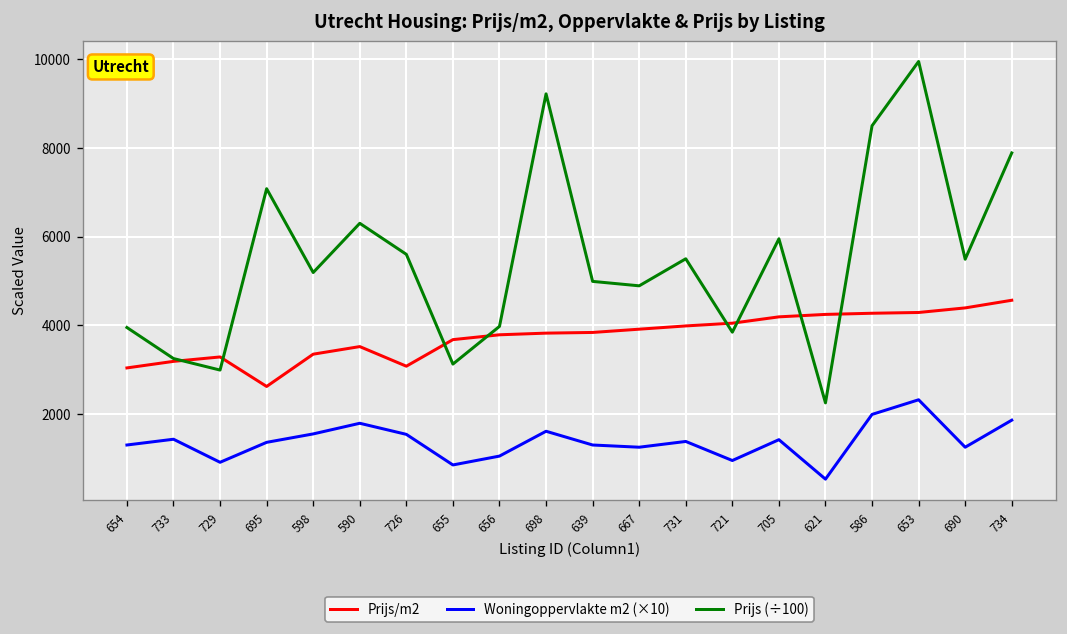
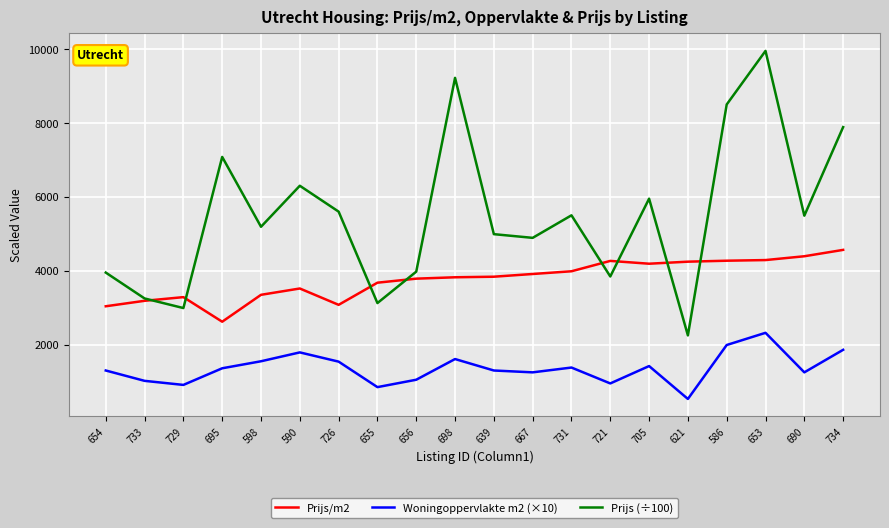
  {
    "Prijs/m2": {
      "654": 3000,
      "729": 3300,
      "695": 2600,
      "598": 3300,
      "590": 3500,
      "726": 3100,
      "655": 3700,
      "656": 3800,
      "698": 3800,
      "639": 3800,
      "667": 3900,
      "731": 4000,
-     "721": 4000,
+     "721": 4300,
      "705": 4200,
      "621": 4200,
      "586": 4300,
      "653": 4300,
      "690": 4400,
      "734": 4600
    },
    "Woningoppervlakte m2 (×10)": {
      "654": 1300,
-     "733": 1400,
+     "733": 1000,
      "729": 900,
      "695": 1400,
      "598": 1600,
      "590": 1800,
      "726": 1500,
      "655": 900,
      "656": 1100,
      "698": 1600,
      "639": 1300,
      "667": 1300,
      "731": 1400,
      "721": 1000,
      "705": 1400,
      "621": 500,
      "586": 2000,
      "653": 2300,
      "690": 1300,
      "734": 1900
    },
    "Prijs (÷100)": {
      "654": 4000,
      "729": 3000,
      "695": 7100,
      "598": 5200,
      "590": 6300,
      "726": 5600,
      "655": 3100,
      "656": 4000,
      "698": 9200,
      "639": 5000,
      "667": 4900,
      "731": 5500,
      "721": 3800,
      "705": 6000,
      "621": 2300,
      "586": 8500,
      "653": 10000,
      "690": 5500,
      "734": 7900
    }
  }
